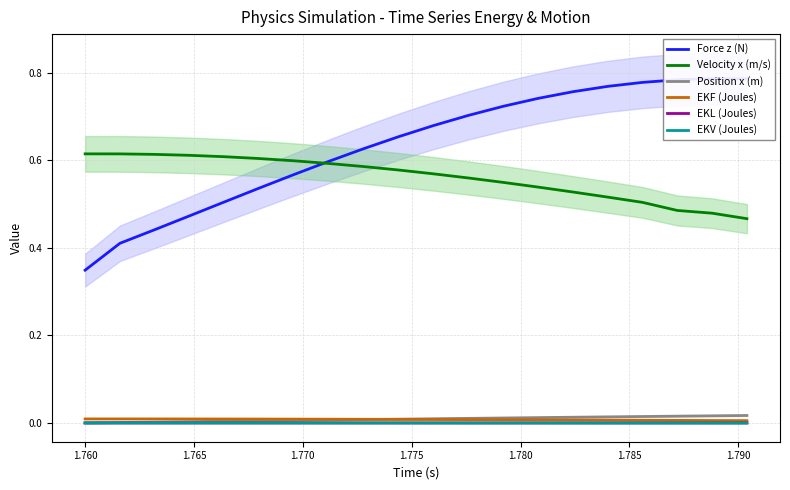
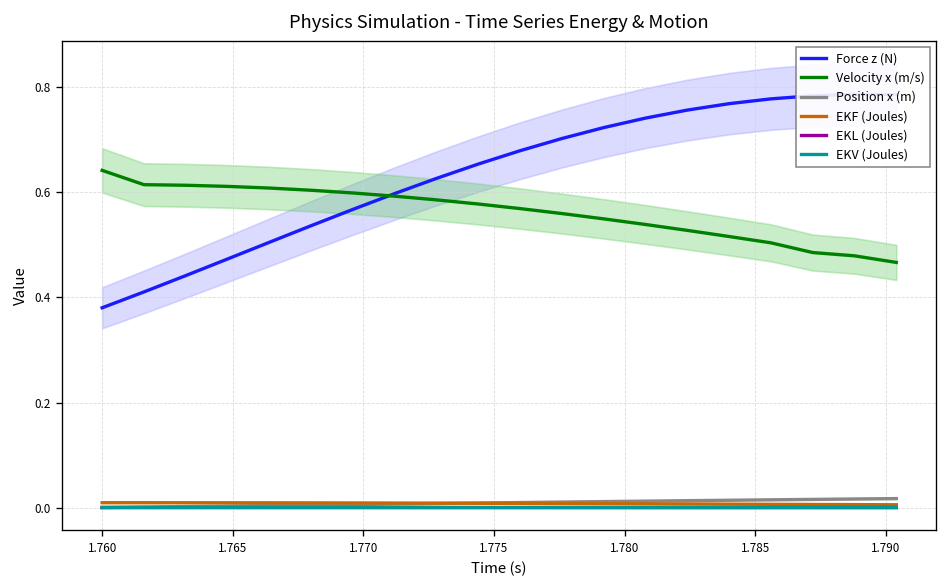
  {
    "Force z (N)": {
-     "1.760": 0.35
+     "1.760": 0.38
    },
    "Velocity x (m/s)": {
-     "1.760": 0.61
+     "1.760": 0.64
    }
  }
